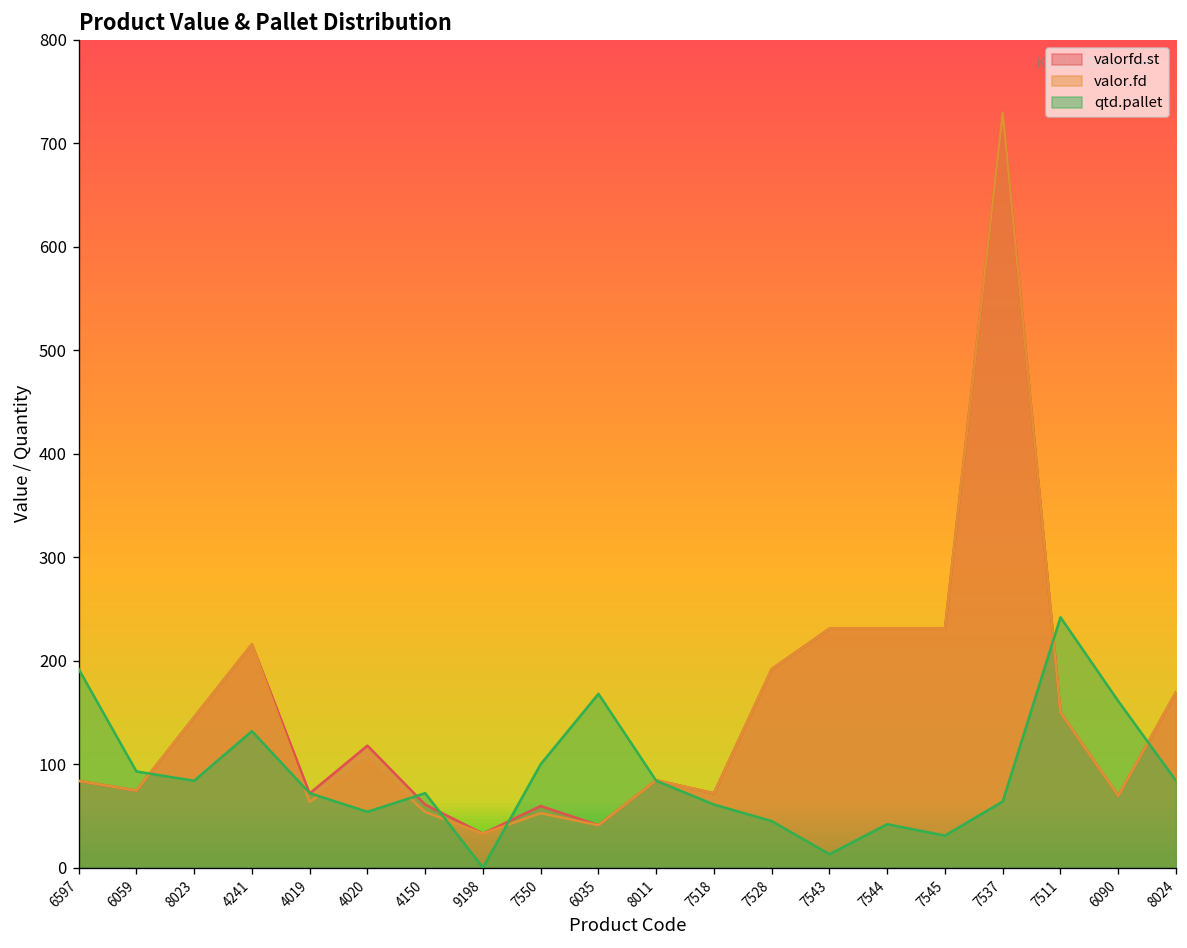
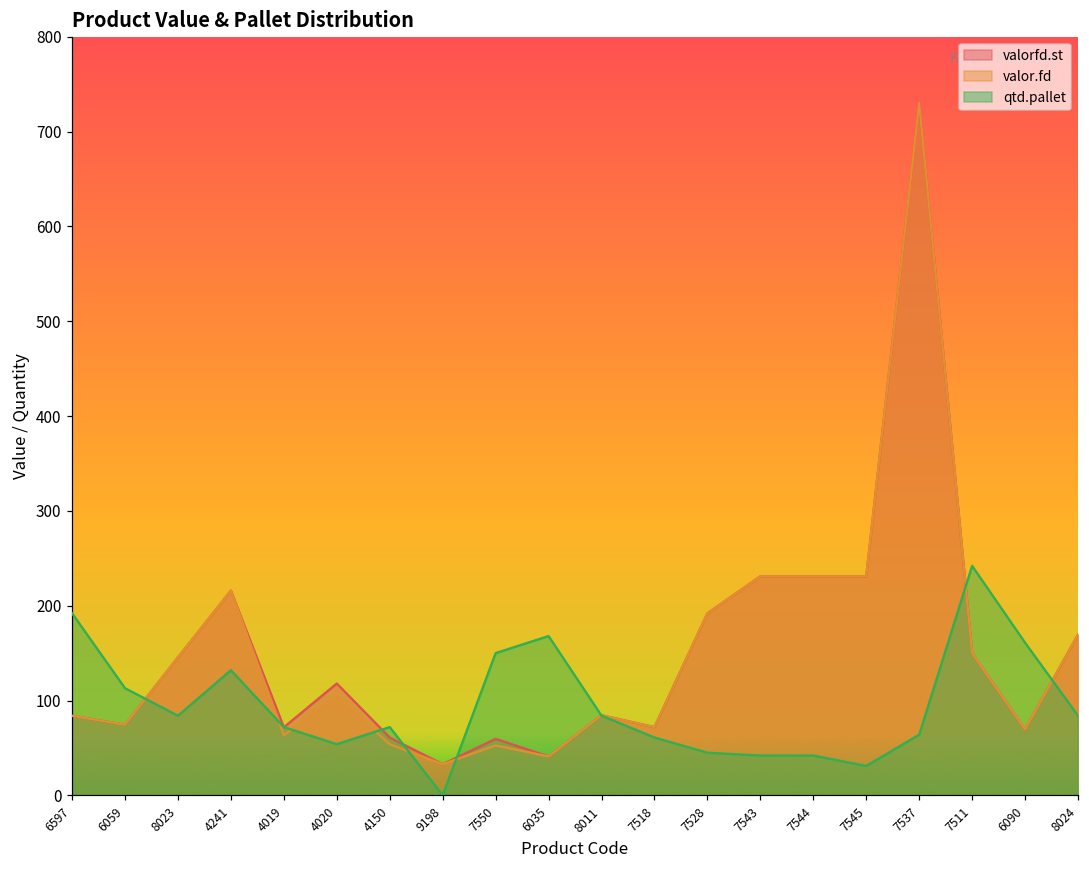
  {
    "qtd.pallet": {
      "6597": 190,
-     "6059": 90,
+     "6059": 110,
      "8023": 80,
      "4241": 130,
      "4020": 50,
      "4150": 70,
      "9198": 0,
-     "7550": 100,
+     "7550": 150,
      "6035": 170,
      "7518": 60,
      "7528": 50,
-     "7543": 10,
+     "7543": 40,
      "7544": 40,
      "7545": 30,
      "7537": 60,
      "7511": 240,
      "6090": 160,
      "8024": 80
    }
  }
